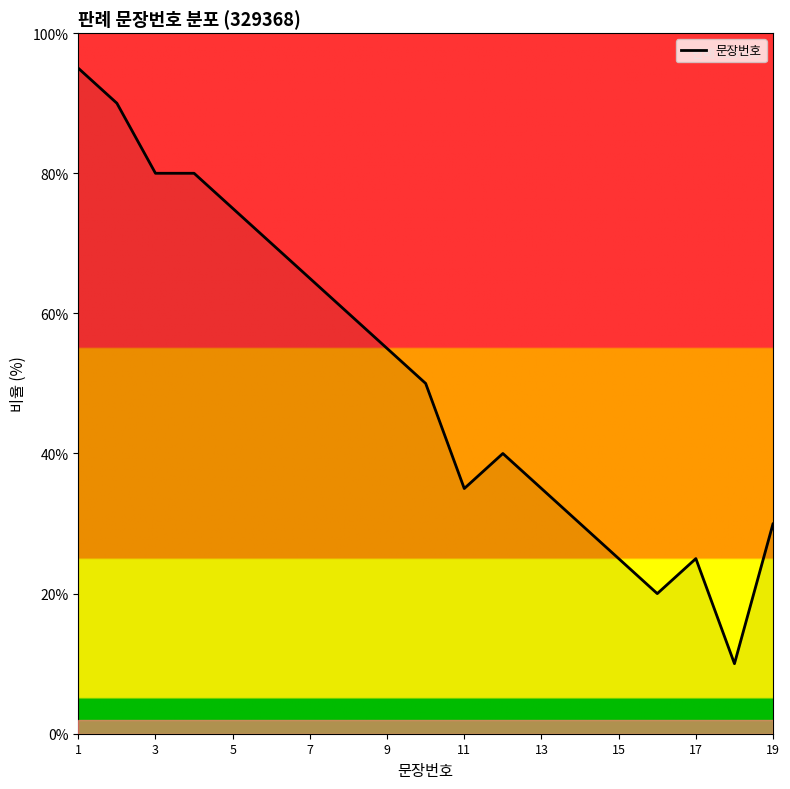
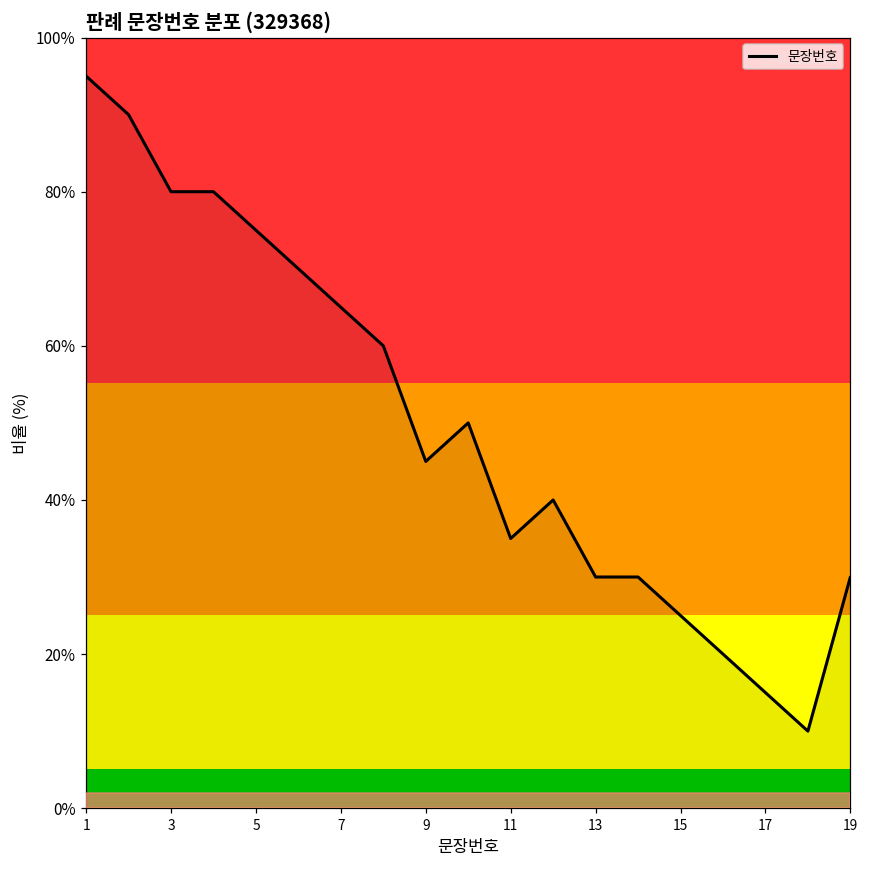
  {
    "1": "95%",
    "3": "80%",
    "5": "75%",
    "7": "65%",
-   "9": "55%",
+   "9": "45%",
    "11": "35%",
-   "13": "35%",
+   "13": "30%",
    "15": "25%",
-   "17": "25%",
+   "17": "15%",
    "19": "30%"
  }
